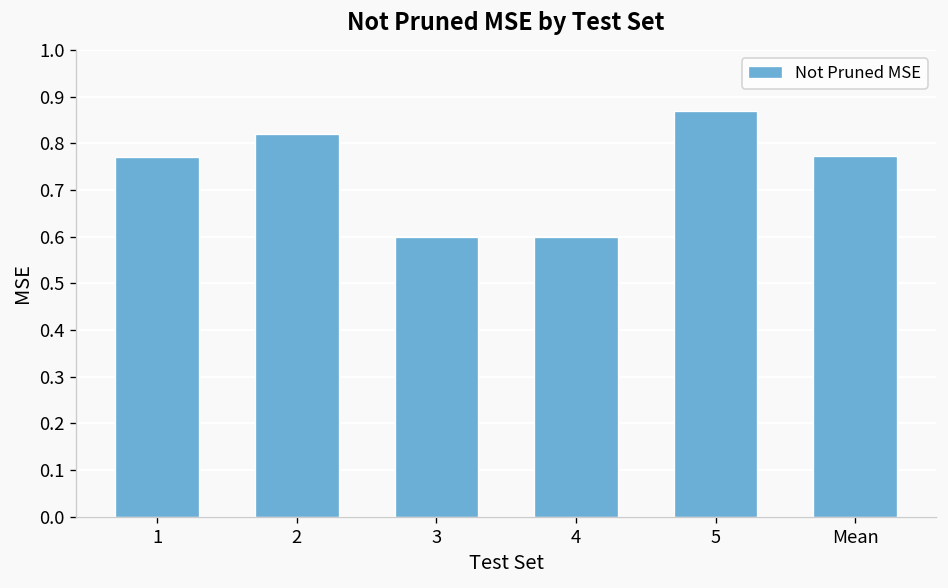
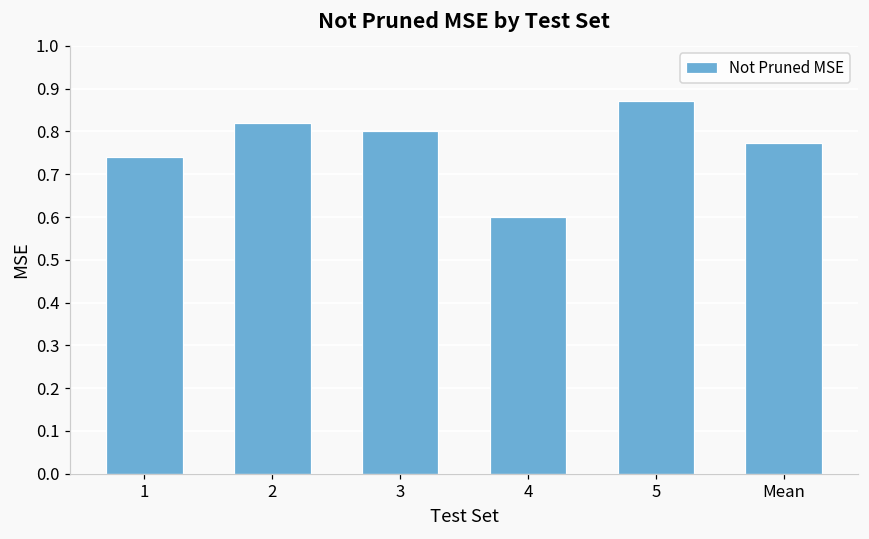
  {
-   "1": 0.77,
+   "1": 0.74,
    "2": 0.82,
-   "3": 0.6,
+   "3": 0.8,
    "4": 0.60,
    "5": 0.87,
    "Mean": 0.77
  }
